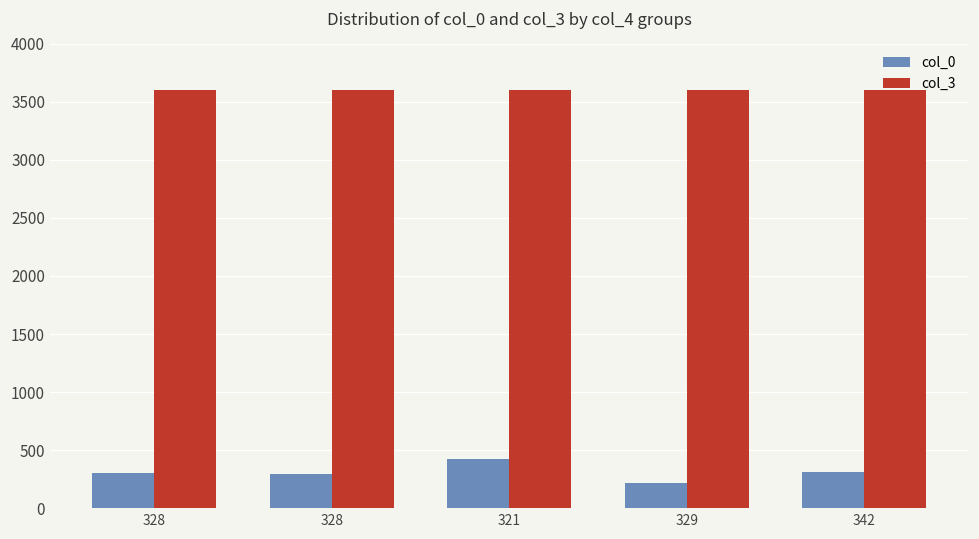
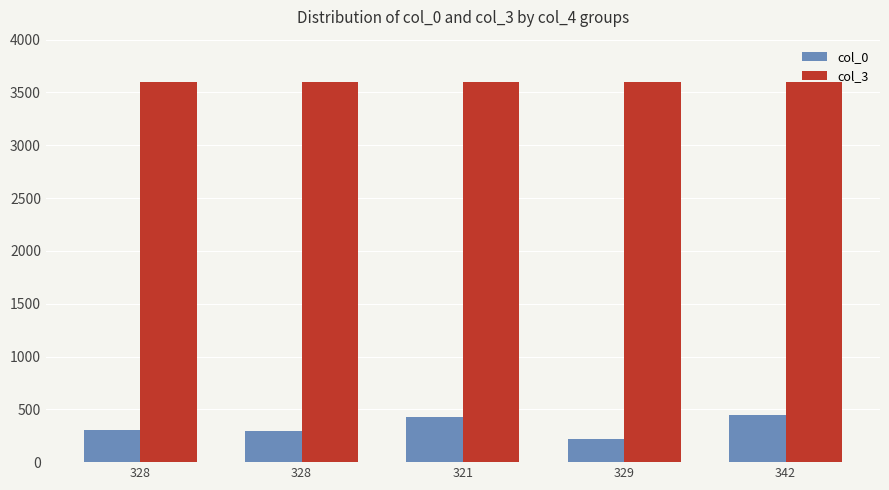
  {
    "col_0": {
      "321": 430,
      "329": 220,
-     "342": 310
+     "342": 440
    },
    "col_3": {
      "321": 3600,
      "329": 3600,
      "342": 3600
    }
  }
